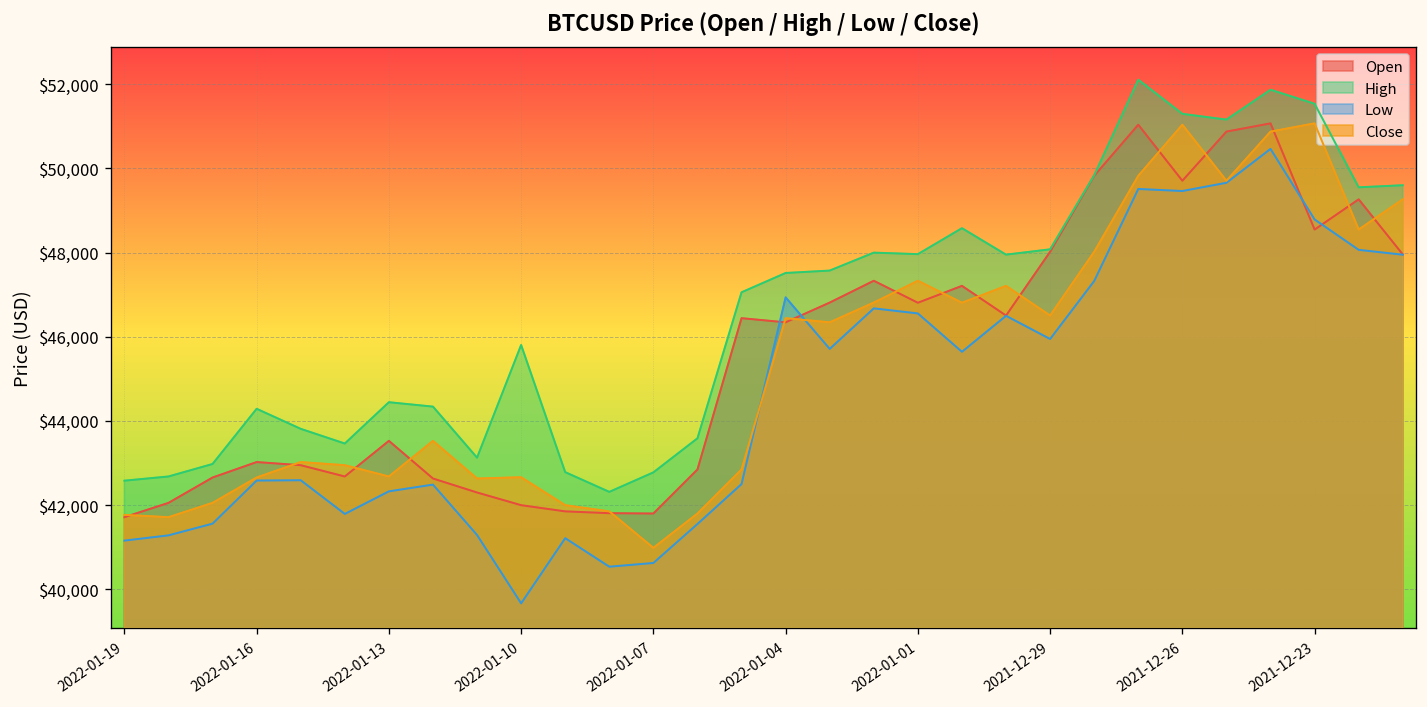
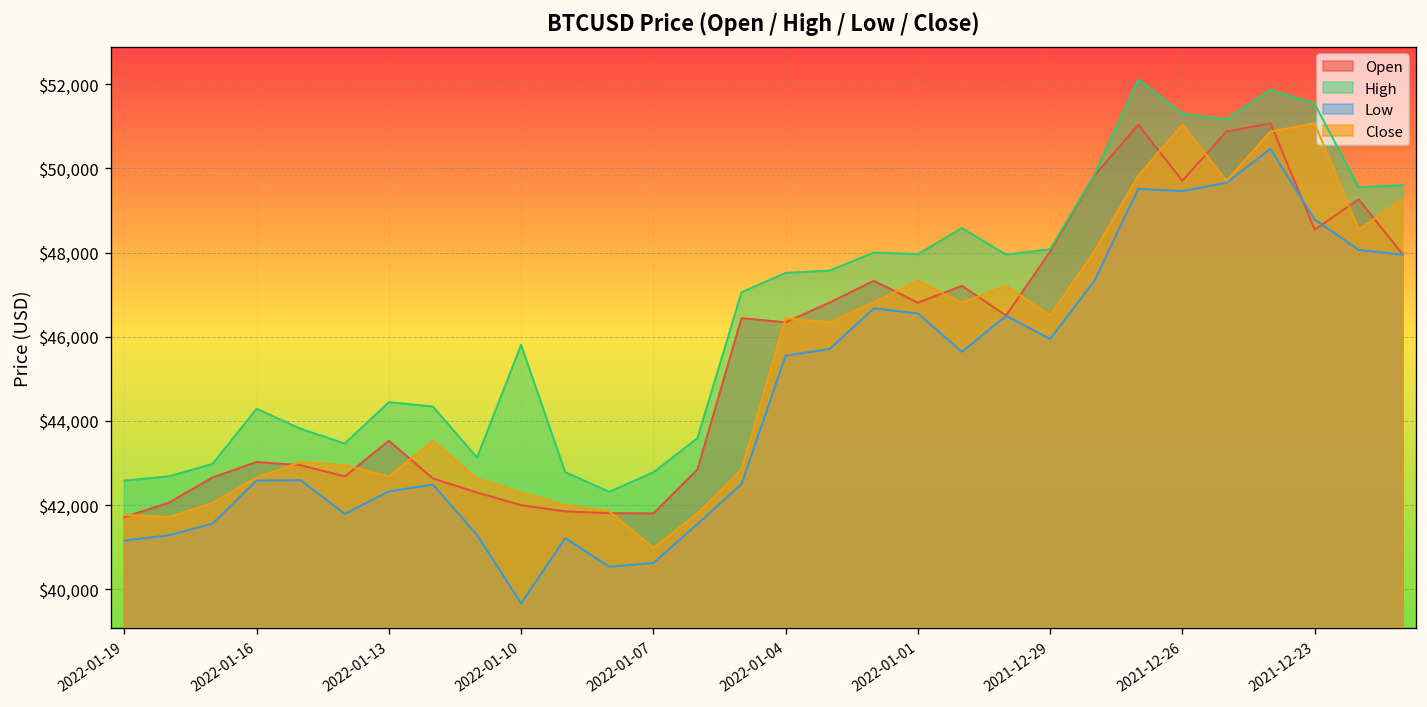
  {
    "Open": {
      "2022-01-16": "$43,000",
      "2022-01-13": "$43,500",
      "2022-01-10": "$42,000",
      "2022-01-07": "$41,800",
      "2022-01-04": "$46,300",
      "2022-01-01": "$46,800",
      "2021-12-26": "$49,700",
      "2021-12-23": "$48,500"
    },
    "High": {
      "2022-01-19": "$42,600",
      "2022-01-16": "$44,300",
      "2022-01-13": "$44,400",
      "2022-01-10": "$45,800",
      "2022-01-07": "$42,800",
      "2022-01-04": "$47,500",
      "2022-01-01": "$48,000",
      "2021-12-26": "$51,300",
      "2021-12-23": "$51,500"
    },
    "Low": {
      "2022-01-19": "$41,200",
      "2022-01-13": "$42,300",
      "2022-01-10": "$39,700",
      "2022-01-07": "$40,600",
-     "2022-01-04": "$46,900",
+     "2022-01-04": "$45,500",
      "2022-01-01": "$46,600",
      "2021-12-29": "$45,900",
      "2021-12-26": "$49,500",
      "2021-12-23": "$48,800"
    },
    "Close": {
      "2022-01-13": "$42,700",
-     "2022-01-10": "$42,700",
+     "2022-01-10": "$42,300",
      "2022-01-07": "$41,000",
      "2022-01-04": "$46,400",
      "2022-01-01": "$47,300",
      "2021-12-29": "$46,500",
      "2021-12-26": "$51,000",
      "2021-12-23": "$51,100"
    }
  }
